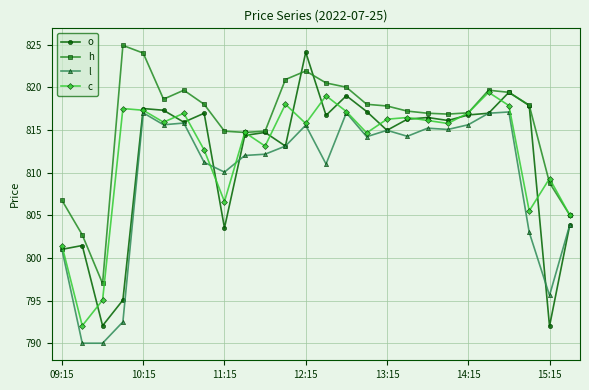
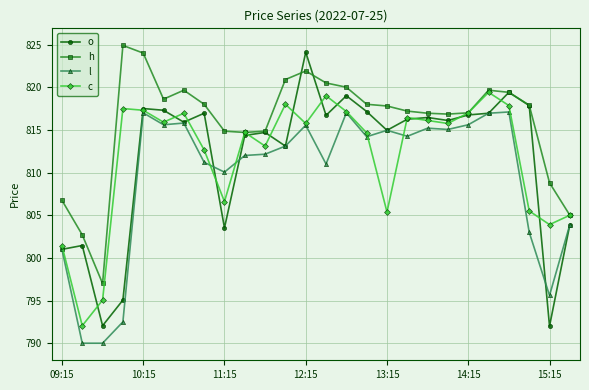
  {
    "o": {
      "11:15": 804,
      "12:15": 824,
      "15:15": 792
    },
    "c": {
      "09:15": 801,
      "11:15": 807,
-     "13:15": 816,
-     "15:15": 809
+     "13:15": 805,
+     "15:15": 804
    }
  }
